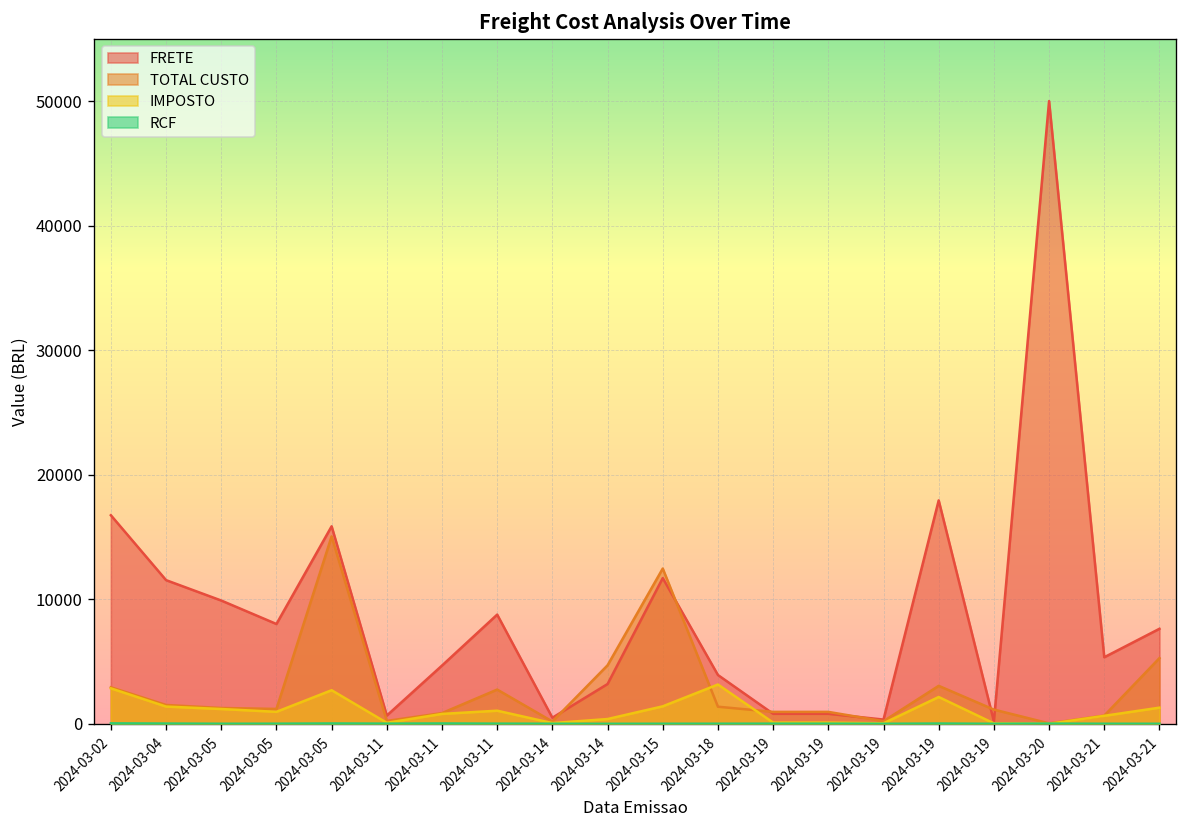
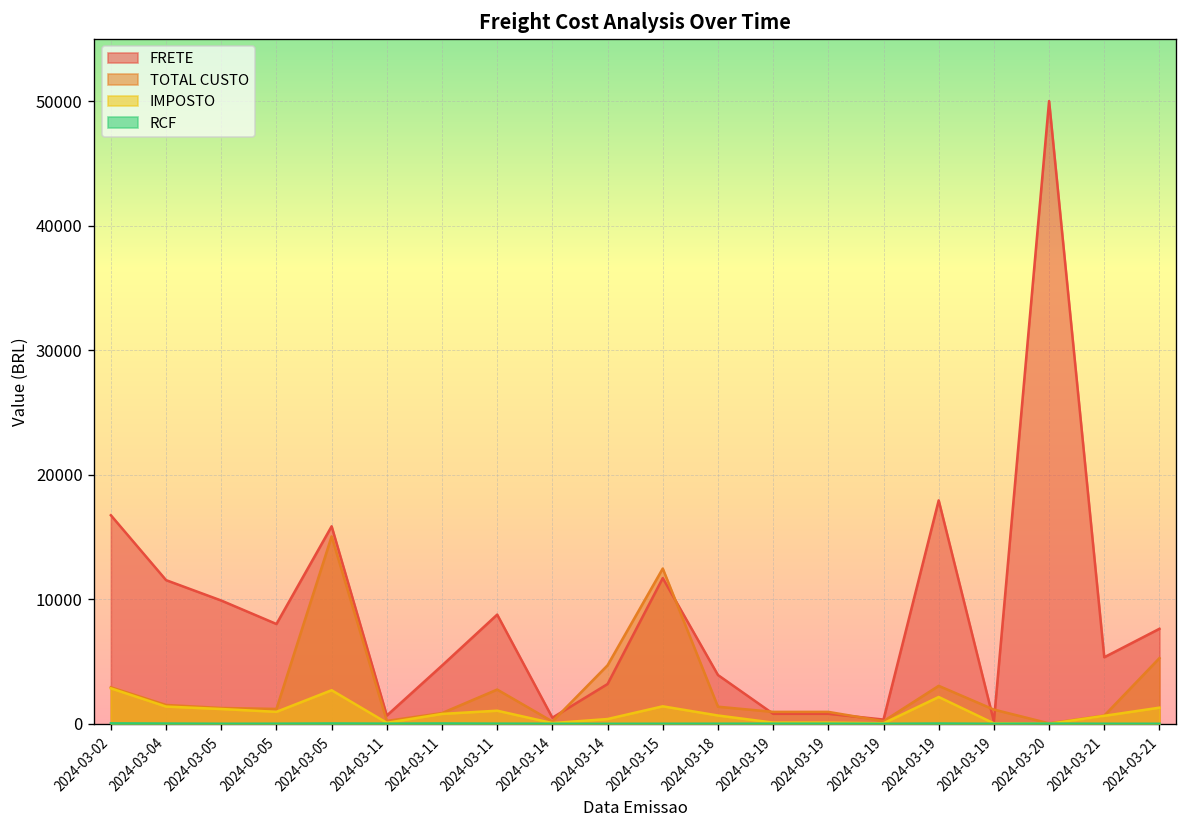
  {
    "IMPOSTO": {
      "2024-03-15": 1400,
-     "2024-03-18": 3200
+     "2024-03-18": 700
    },
    "RCF": {
      "2024-03-02": 0,
      "2024-03-04": 0,
      "2024-03-15": 0,
      "2024-03-18": 0
    }
  }
